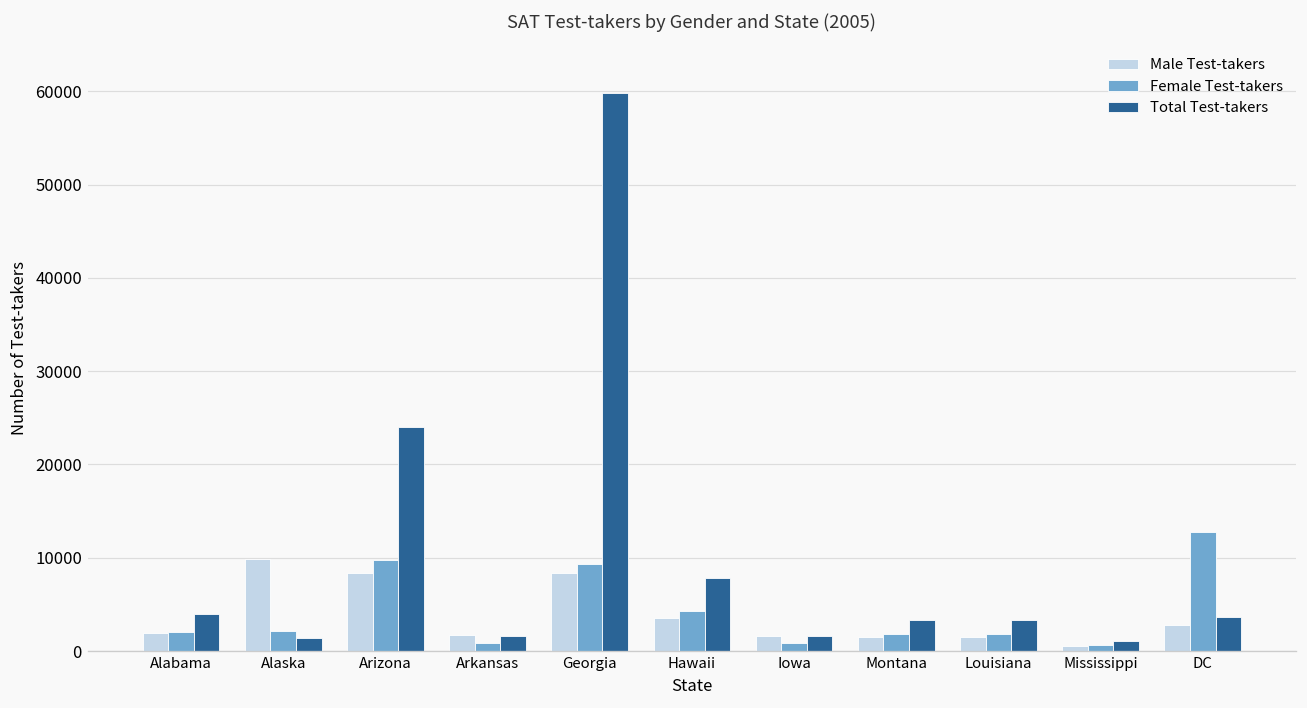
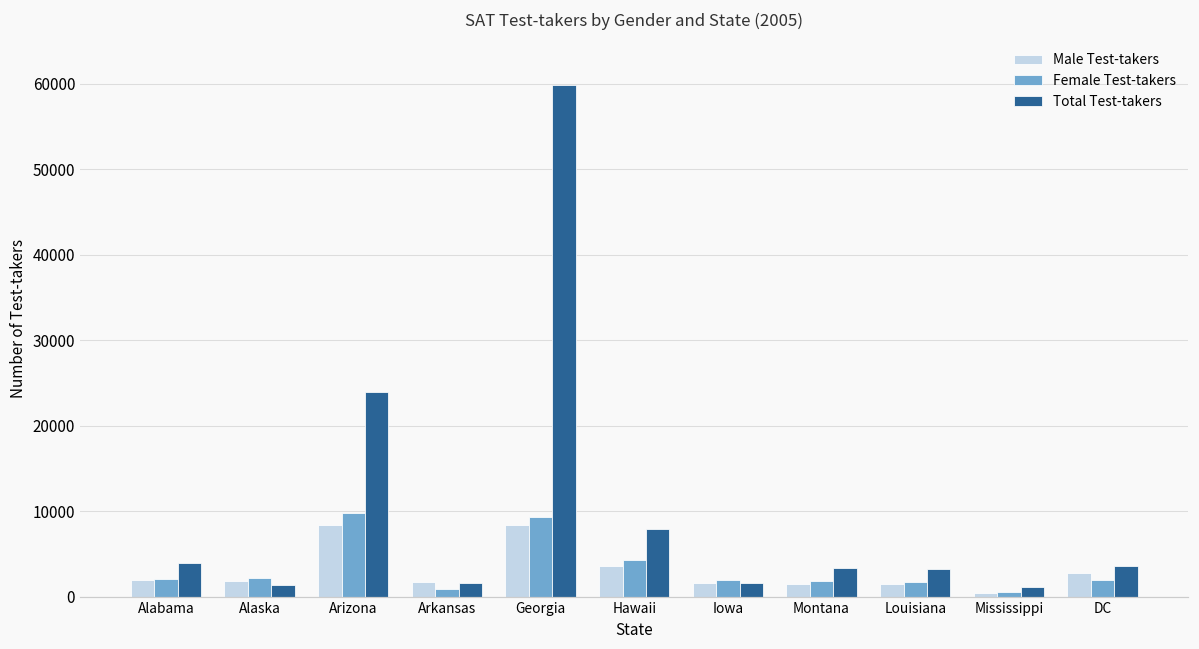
  {
    "Male Test-takers": {
      "Alabama": 2000,
-     "Alaska": 10000,
+     "Alaska": 2000,
      "Arizona": 8000,
      "Arkansas": 2000,
      "Georgia": 8000,
      "Hawaii": 4000,
      "Iowa": 2000,
      "Montana": 2000,
      "Louisiana": 2000,
      "Mississippi": 1000,
      "DC": 3000
    },
    "Female Test-takers": {
      "Alabama": 2000,
      "Alaska": 2000,
      "Arizona": 10000,
      "Arkansas": 1000,
      "Georgia": 9000,
      "Hawaii": 4000,
-     "Iowa": 1000,
+     "Iowa": 2000,
      "Montana": 2000,
      "Louisiana": 2000,
      "Mississippi": 1000,
-     "DC": 13000
+     "DC": 2000
    },
    "Total Test-takers": {
      "Alabama": 4000,
      "Alaska": 1000,
      "Arizona": 24000,
      "Arkansas": 2000,
      "Georgia": 60000,
      "Hawaii": 8000,
      "Iowa": 2000,
      "Montana": 3000,
      "Louisiana": 3000,
      "Mississippi": 1000,
      "DC": 4000
    }
  }
